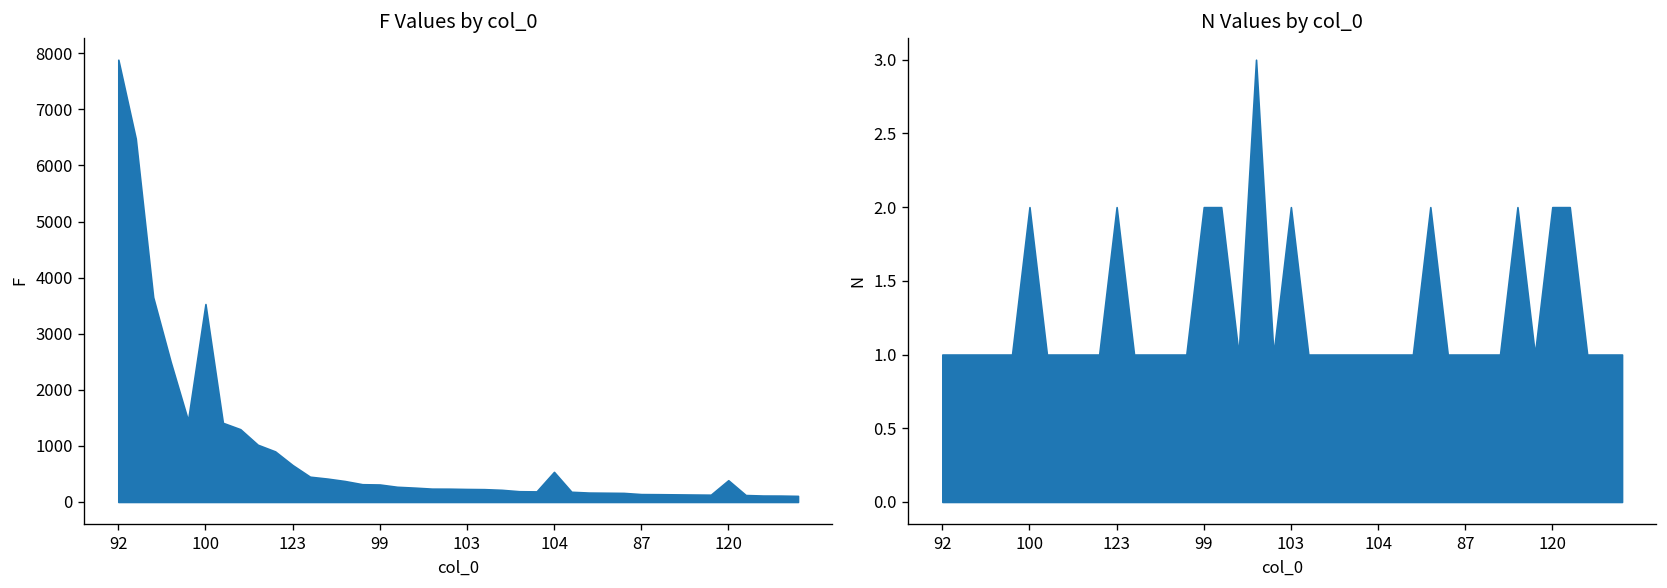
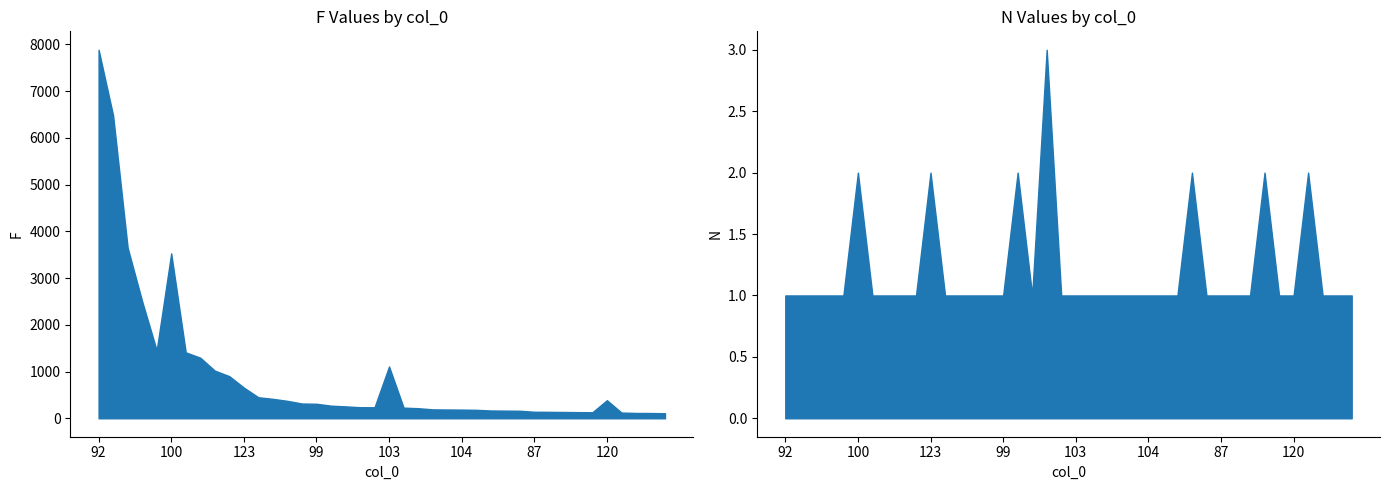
  {
    "F Values by col_0": {
      "92": 7900,
      "100": 3500,
      "123": 700,
      "99": 300,
-     "103": 200,
-     "104": 500,
+     "103": 1100,
+     "104": 200,
      "87": 100,
      "120": 400
    },
    "N Values by col_0": {
      "92": 1,
      "100": 2,
      "123": 2,
-     "99": 2,
-     "103": 2,
+     "99": 1,
+     "103": 1,
      "104": 1,
      "87": 1,
-     "120": 2
+     "120": 1
    }
  }
